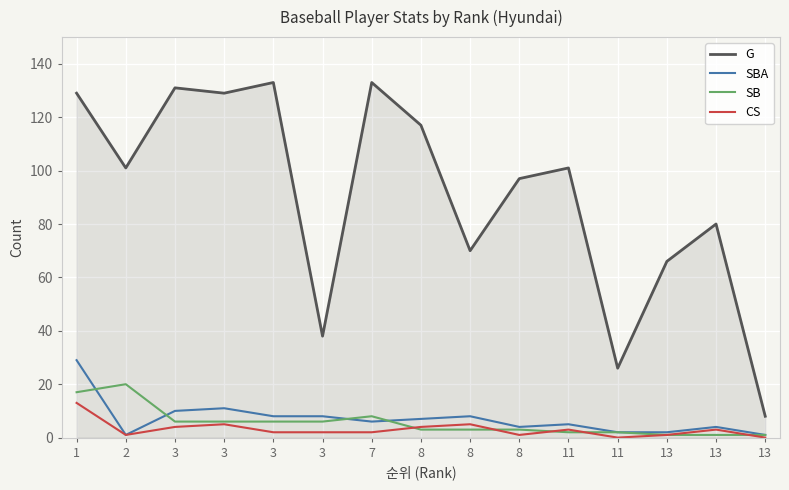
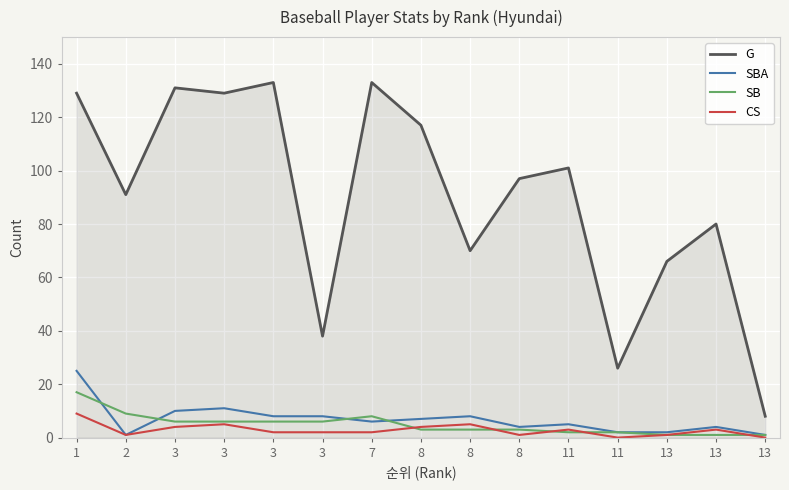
  {
    "G": {
      "1": 129,
-     "2": 101,
+     "2": 91,
      "7": 133
    },
    "SBA": {
-     "1": 29,
+     "1": 25,
      "7": 6
    },
    "SB": {
      "1": 17,
-     "2": 20,
+     "2": 9,
      "7": 8
    },
    "CS": {
-     "1": 13,
+     "1": 9,
      "7": 2
    }
  }
